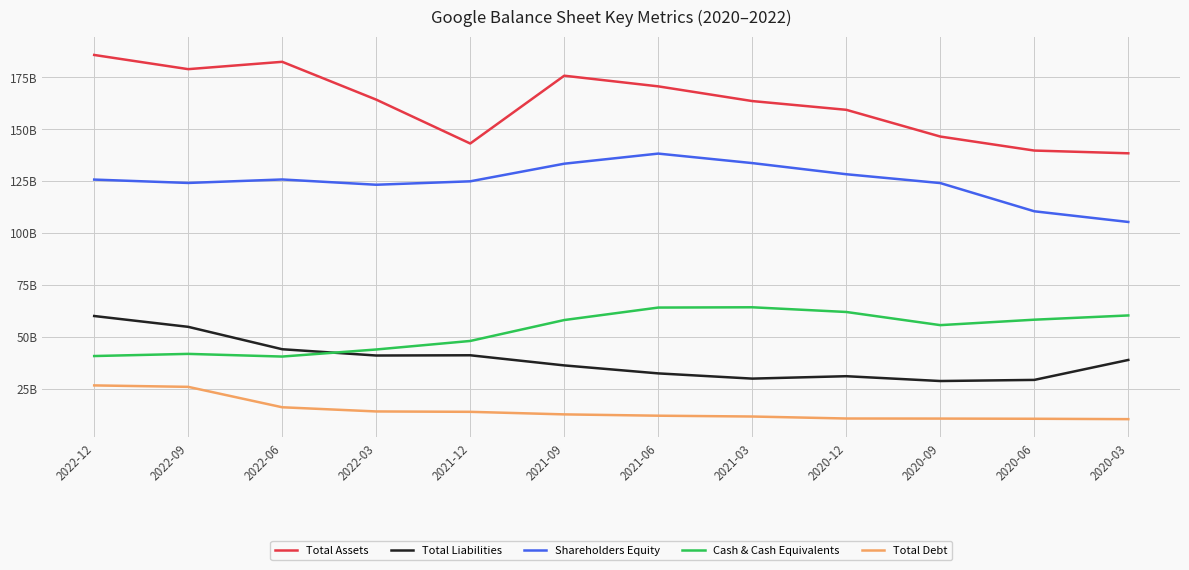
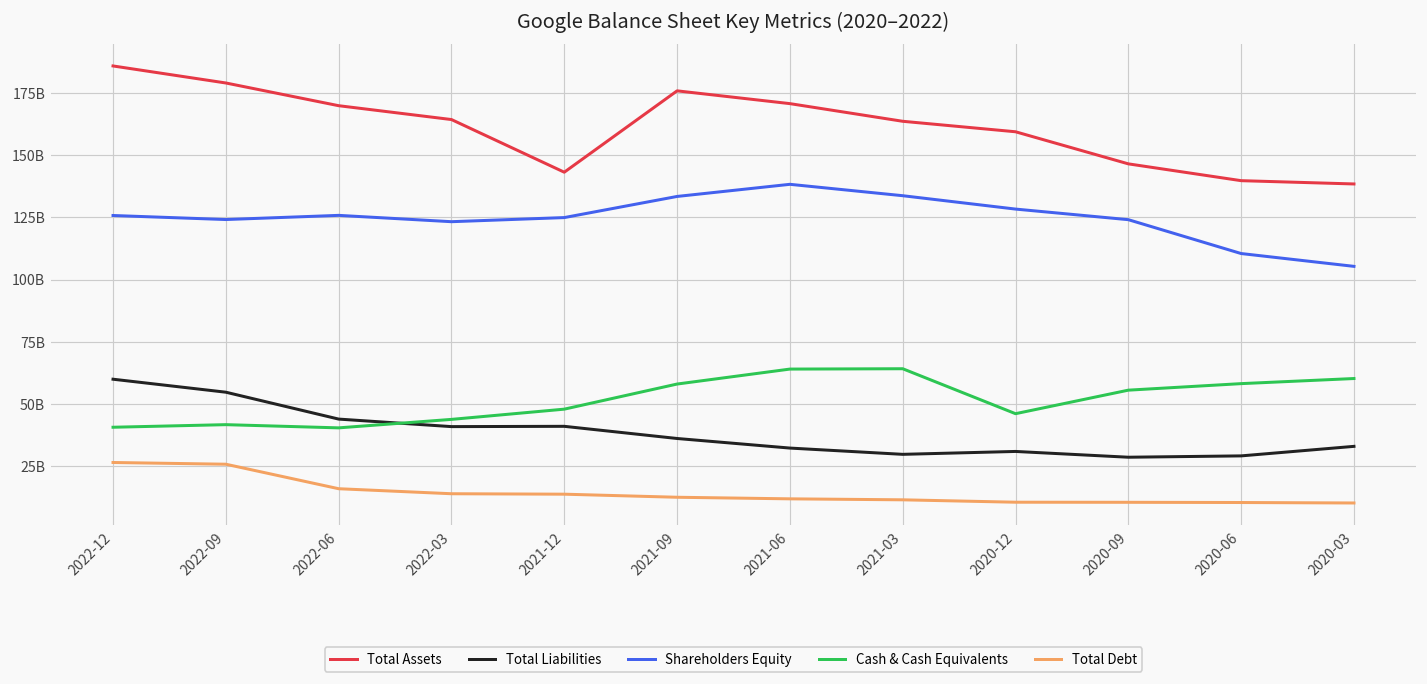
  {
    "Total Assets": {
      "2022-12": 186000000000,
      "2022-09": 179000000000,
-     "2022-06": 182000000000,
+     "2022-06": 170000000000,
      "2022-03": 164000000000,
      "2021-12": 143000000000,
      "2021-09": 176000000000,
      "2021-06": 171000000000,
      "2021-03": 164000000000,
      "2020-12": 159000000000,
      "2020-09": 146000000000,
      "2020-06": 140000000000,
      "2020-03": 138000000000
    },
    "Total Liabilities": {
      "2022-12": 60000000000,
      "2022-09": 55000000000,
      "2022-06": 44000000000,
      "2022-03": 41000000000,
      "2021-12": 41000000000,
      "2021-09": 36000000000,
      "2021-06": 32000000000,
      "2021-03": 30000000000,
      "2020-12": 31000000000,
      "2020-09": 29000000000,
      "2020-06": 29000000000,
-     "2020-03": 39000000000
+     "2020-03": 33000000000
    },
    "Shareholders Equity": {
      "2022-12": 126000000000,
      "2022-09": 124000000000,
      "2022-06": 126000000000,
      "2022-03": 123000000000,
      "2021-12": 125000000000,
      "2021-09": 133000000000,
      "2021-06": 138000000000,
      "2021-03": 134000000000,
      "2020-12": 128000000000,
      "2020-09": 124000000000,
      "2020-06": 110000000000,
      "2020-03": 105000000000
    },
    "Cash & Cash Equivalents": {
      "2022-12": 41000000000,
      "2022-09": 42000000000,
      "2022-06": 40000000000,
      "2022-03": 44000000000,
      "2021-12": 48000000000,
      "2021-09": 58000000000,
      "2021-06": 64000000000,
      "2021-03": 64000000000,
-     "2020-12": 62000000000,
+     "2020-12": 46000000000,
      "2020-09": 56000000000,
      "2020-06": 58000000000,
      "2020-03": 60000000000
    },
    "Total Debt": {
      "2022-12": 27000000000,
      "2022-09": 26000000000,
      "2022-06": 16000000000,
      "2022-03": 14000000000,
      "2021-12": 14000000000,
      "2021-09": 13000000000,
      "2021-06": 12000000000,
      "2021-03": 12000000000,
      "2020-12": 11000000000,
      "2020-09": 11000000000,
      "2020-06": 11000000000,
      "2020-03": 10000000000
    }
  }
